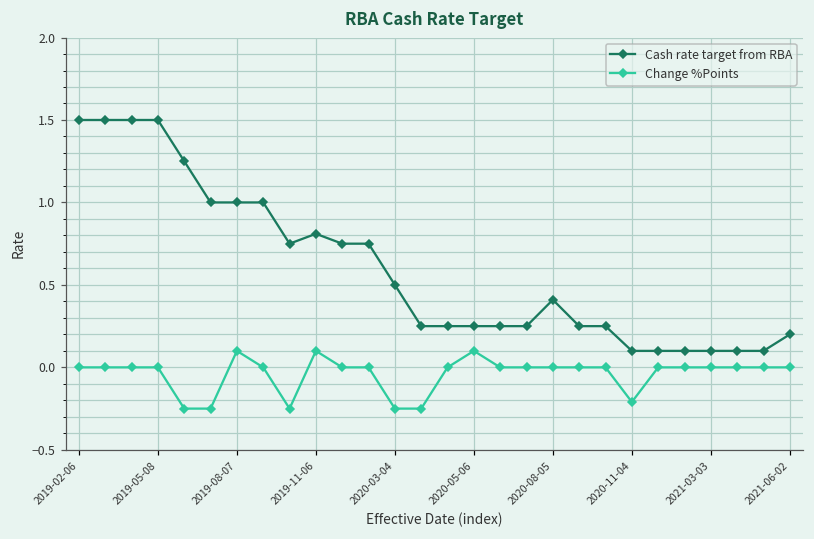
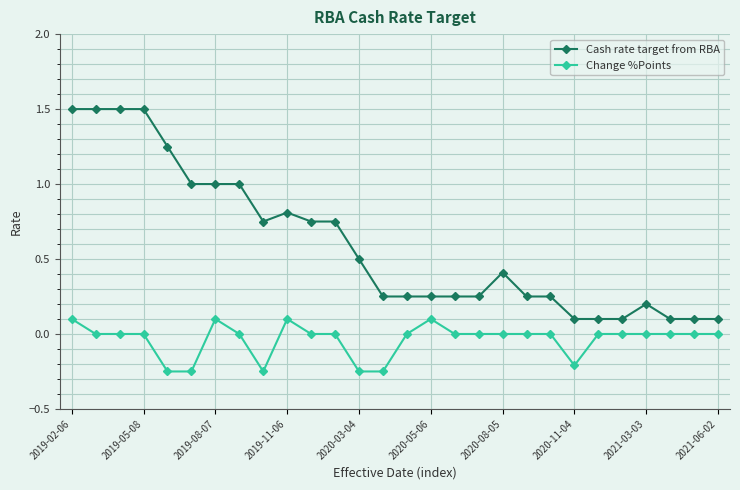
  {
    "Cash rate target from RBA": {
      "2019-02-06": 1.5,
      "2019-05-08": 1.5,
      "2019-08-07": 1.0,
      "2019-11-06": 0.8,
      "2020-03-04": 0.5,
      "2020-05-06": 0.25,
      "2020-08-05": 0.4,
      "2020-11-04": 0.1,
-     "2021-03-03": 0.1,
-     "2021-06-02": 0.2
+     "2021-03-03": 0.2,
+     "2021-06-02": 0.1
    },
    "Change %Points": {
-     "2019-02-06": 0.0,
+     "2019-02-06": 0.1,
      "2019-05-08": 0.0,
      "2019-08-07": 0.1,
      "2019-11-06": 0.1,
      "2020-03-04": -0.25,
      "2020-05-06": 0.1,
      "2020-08-05": 0.0,
      "2020-11-04": -0.2,
      "2021-03-03": 0.0,
      "2021-06-02": 0.0
    }
  }
